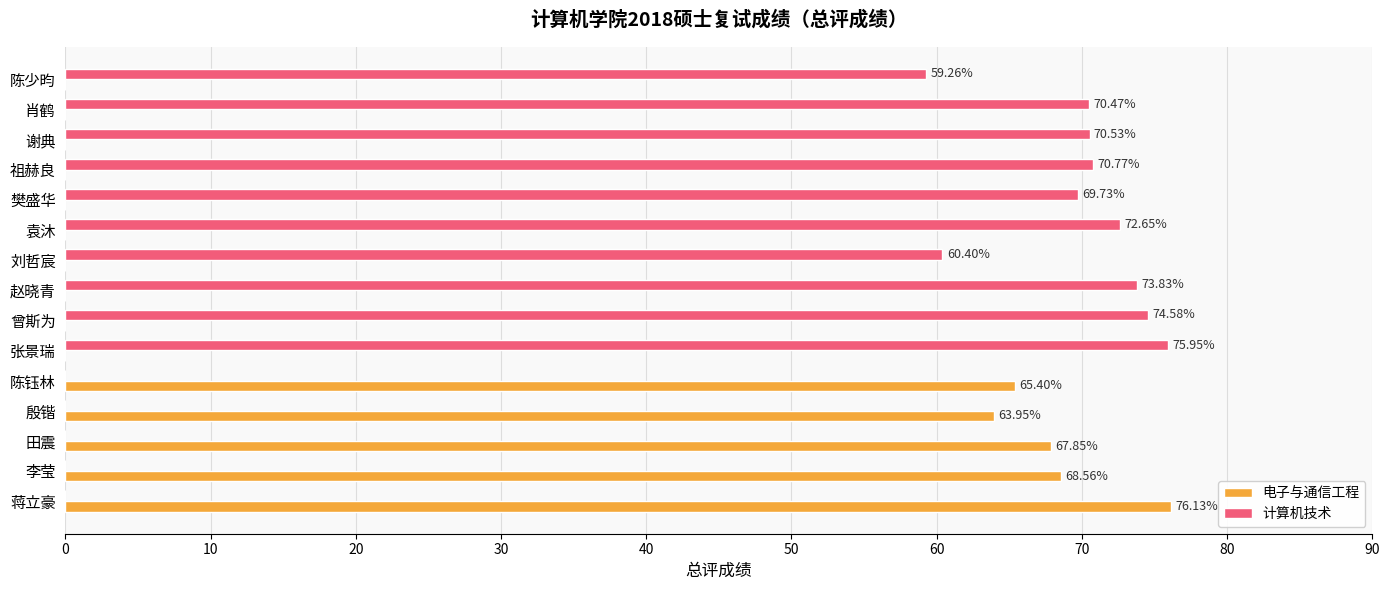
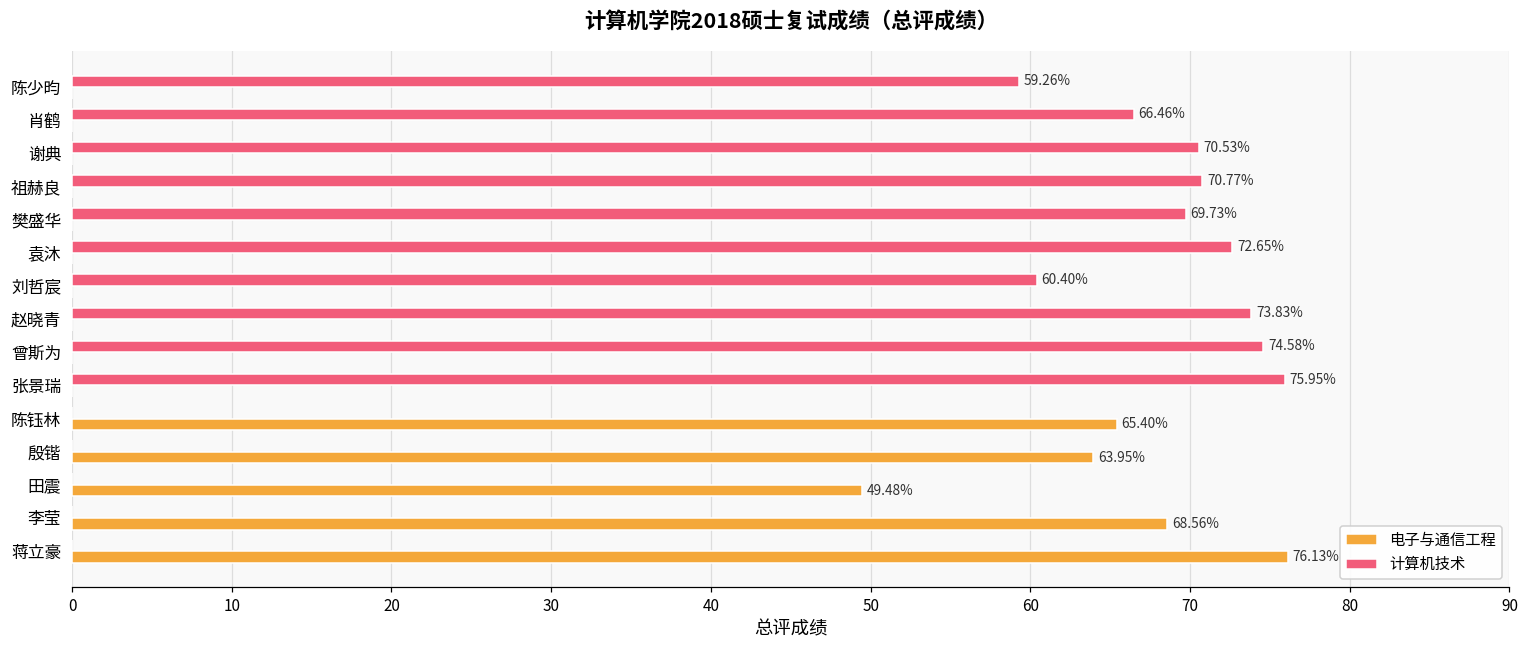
  {
    "电子与通信工程": {
      "陈钰林": "65.40%",
      "殷锴": "63.95%",
-     "田震": "67.85%",
+     "田震": "49.48%",
      "李莹": "68.56%",
      "蒋立豪": "76.13%"
    },
    "计算机技术": {
      "陈少昀": "59.26%",
-     "肖鹤": "70.47%",
+     "肖鹤": "66.46%",
      "谢典": "70.53%",
      "祖赫良": "70.77%",
      "樊盛华": "69.73%",
      "袁沐": "72.65%",
      "刘哲宸": "60.40%",
      "赵晓青": "73.83%",
      "曾斯为": "74.58%",
      "张景瑞": "75.95%"
    }
  }
